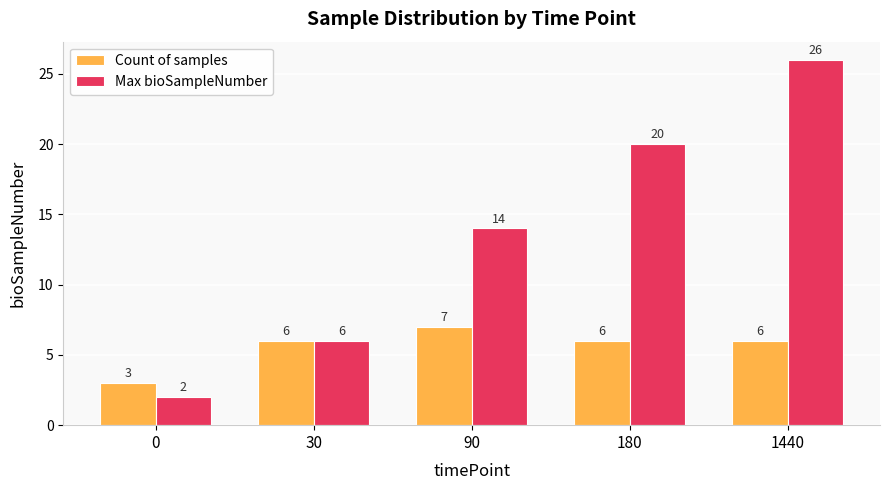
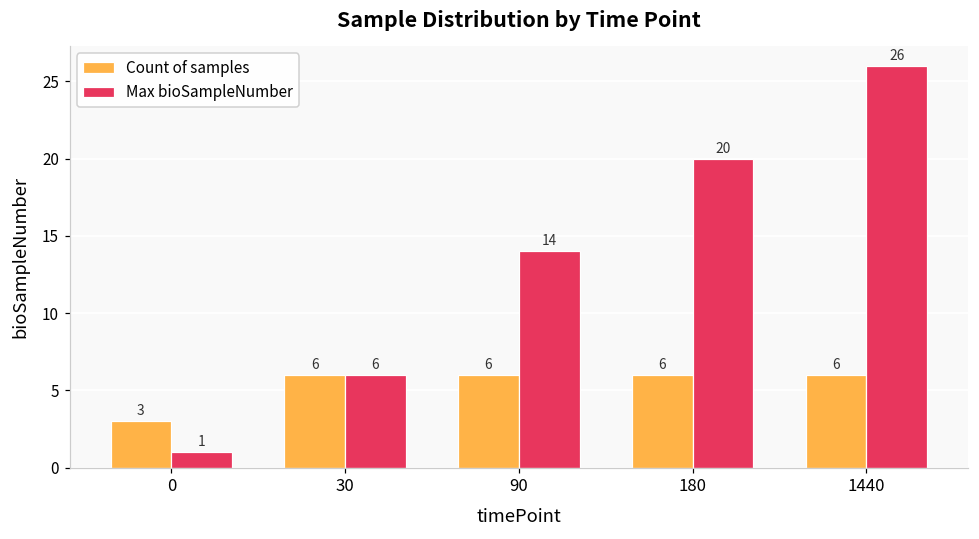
  {
    "Count of samples": {
      "0": 3,
      "30": 6,
-     "90": 7,
+     "90": 6,
      "180": 6,
      "1440": 6
    },
    "Max bioSampleNumber": {
-     "0": 2,
+     "0": 1,
      "30": 6,
      "90": 14,
      "180": 20,
      "1440": 26
    }
  }
